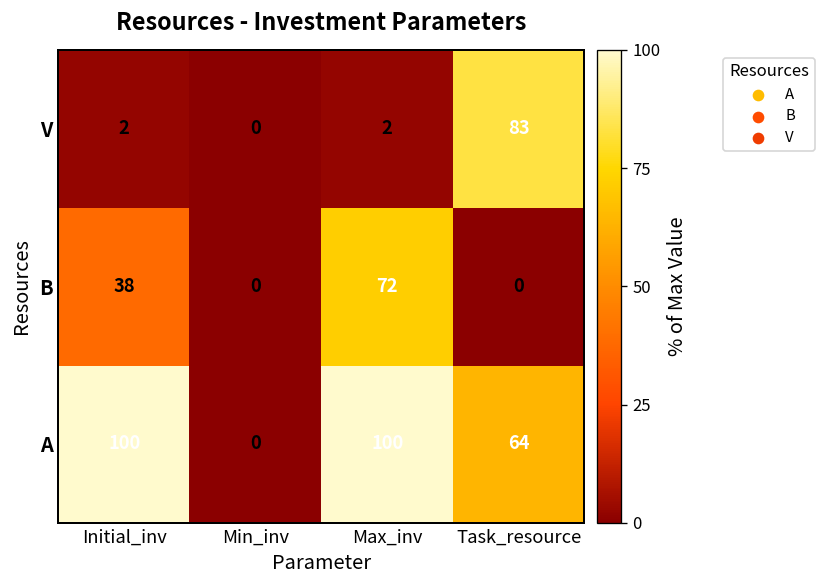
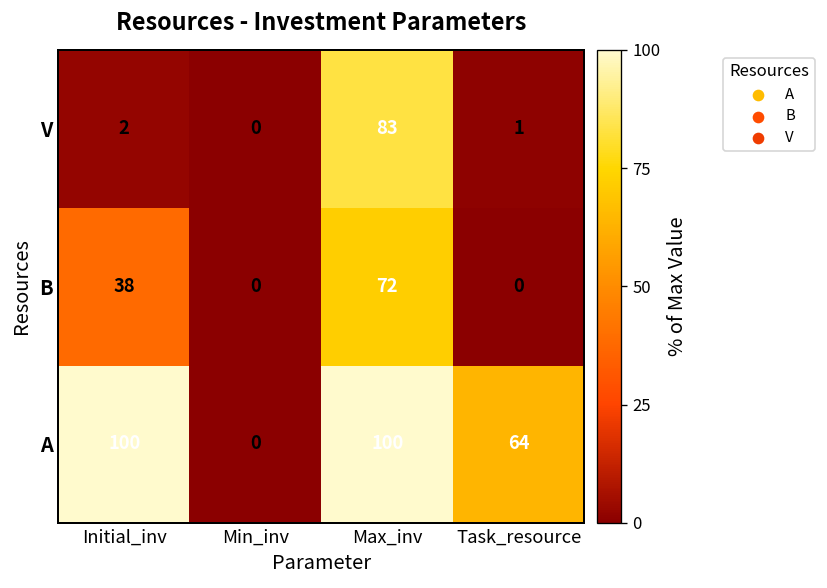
  {
    "V": {
      "Initial_inv": 2,
      "Min_inv": 0,
-     "Max_inv": 2,
-     "Task_resource": 83
+     "Max_inv": 83,
+     "Task_resource": 1
    },
    "B": {
      "Initial_inv": 38,
      "Min_inv": 0,
      "Max_inv": 72,
      "Task_resource": 0
    },
    "A": {
      "Initial_inv": 100,
      "Min_inv": 0,
      "Max_inv": 100,
      "Task_resource": 64
    }
  }
